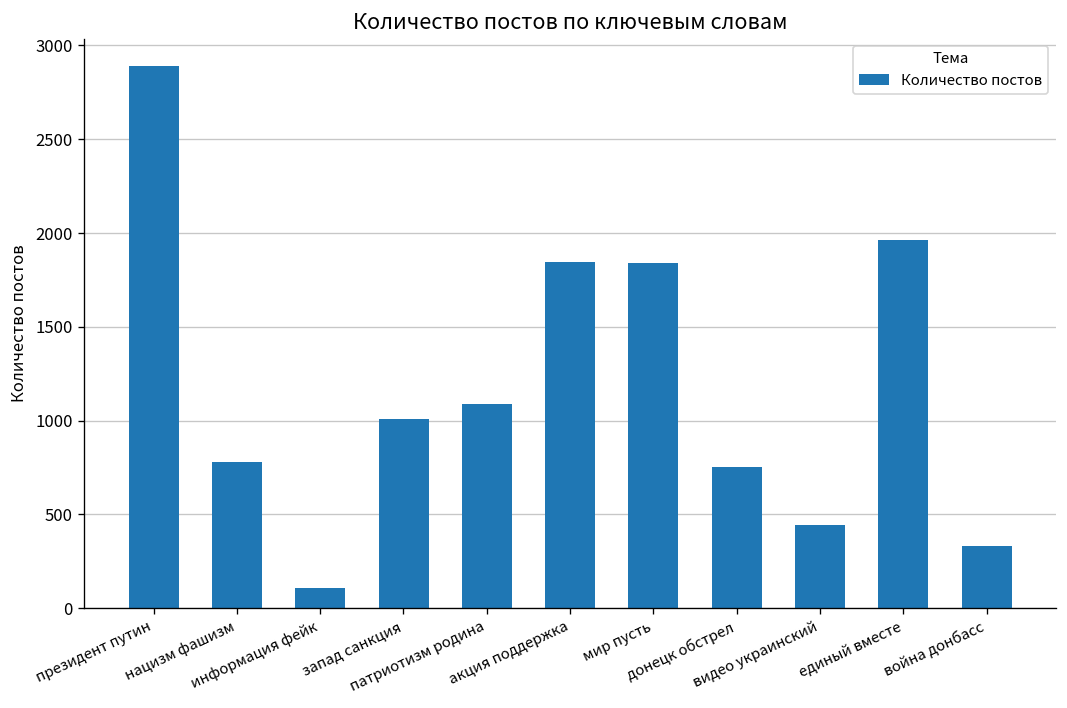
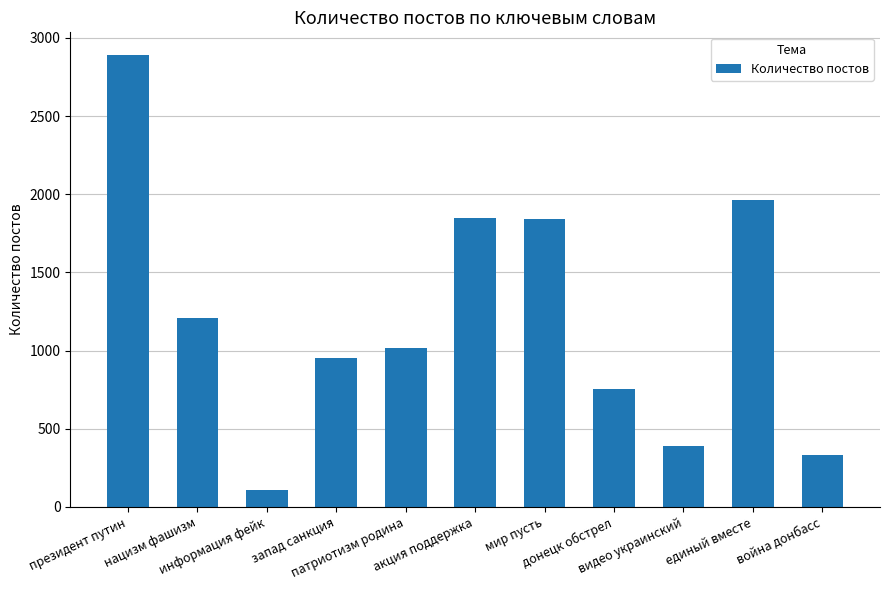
  {
    "президент путин": 2890,
-   "нацизм фашизм": 780,
+   "нацизм фашизм": 1210,
    "информация фейк": 110,
-   "запад санкция": 1010,
-   "патриотизм родина": 1090,
+   "запад санкция": 950,
+   "патриотизм родина": 1020,
    "акция поддержка": 1850,
    "мир пусть": 1840,
    "донецк обстрел": 760,
-   "видео украинский": 440,
+   "видео украинский": 390,
    "единый вместе": 1960,
    "война донбасс": 330
  }
